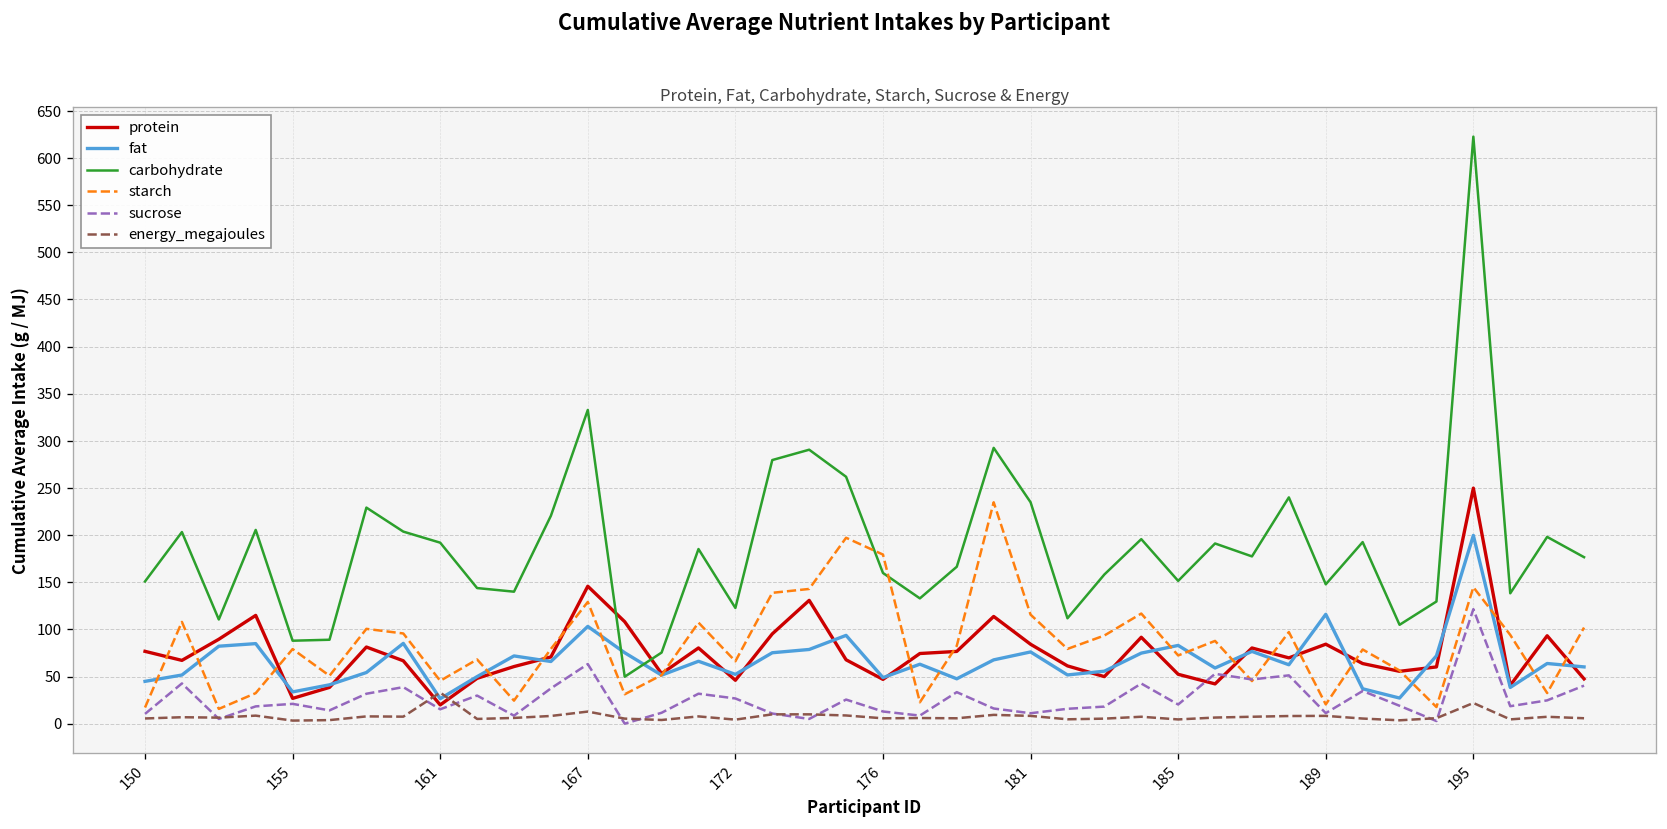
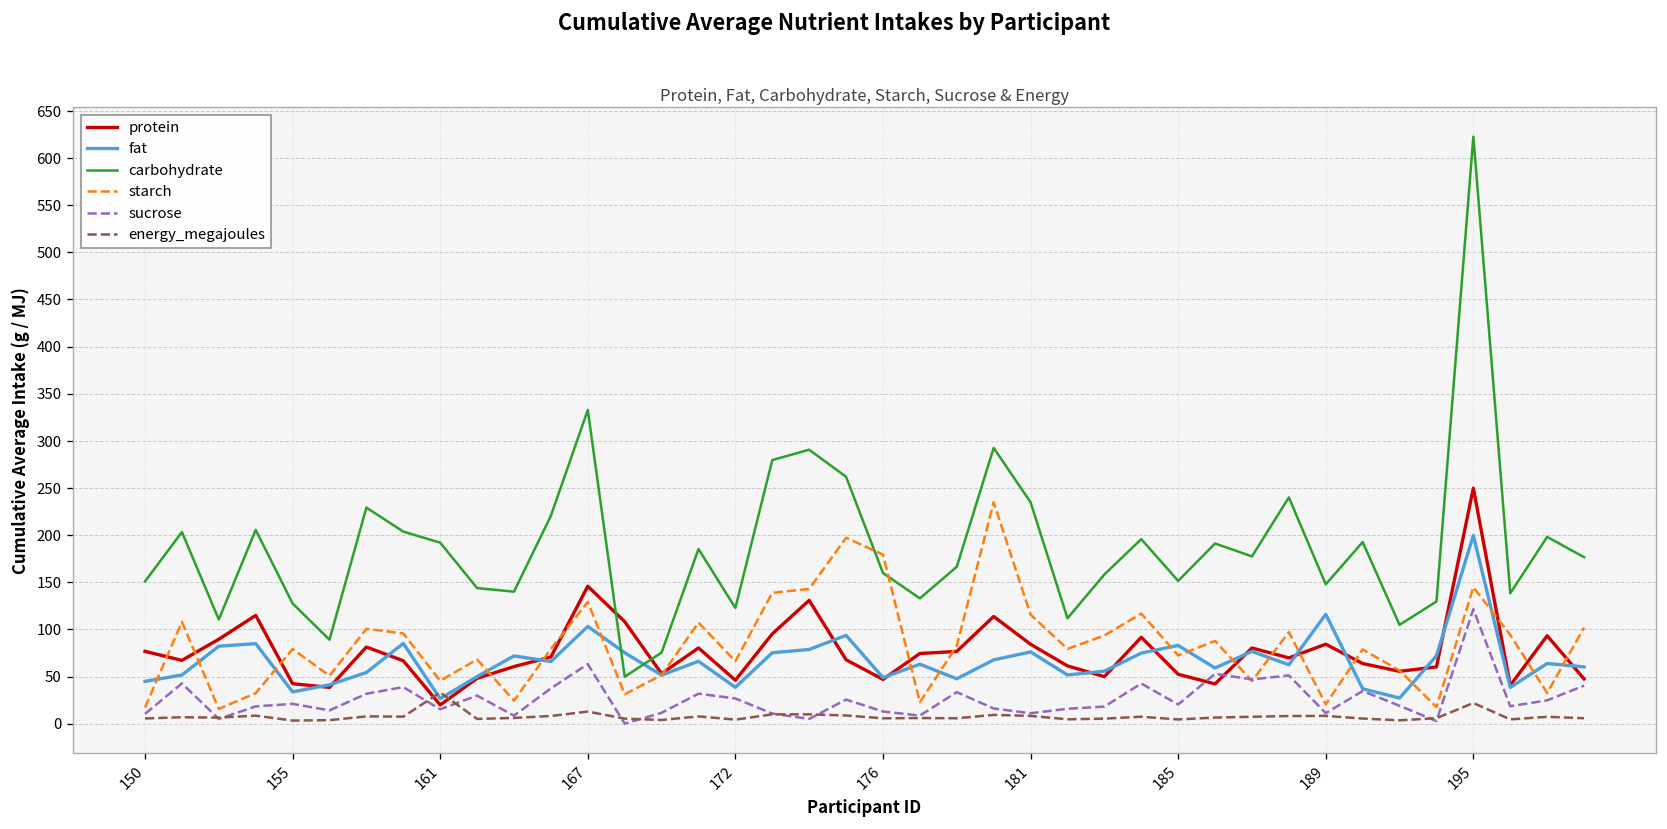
  {
    "protein": {
      "150": 80,
-     "155": 30,
+     "155": 40,
      "161": 20,
      "167": 150,
      "172": 50,
      "181": 80,
      "185": 50,
      "189": 80,
      "195": 250
    },
    "fat": {
      "150": 40,
      "155": 30,
      "161": 30,
      "167": 100,
-     "172": 50,
+     "172": 40,
      "181": 80,
      "185": 80,
      "189": 120,
      "195": 200
    },
    "carbohydrate": {
      "150": 150,
-     "155": 90,
+     "155": 130,
      "161": 190,
      "167": 330,
      "172": 120,
      "176": 160,
      "181": 230,
      "185": 150,
      "189": 150,
      "195": 620
    },
    "starch": {
      "150": 20,
      "155": 80,
      "161": 50,
      "167": 130,
      "172": 70,
      "176": 180,
      "181": 120,
      "185": 70,
      "189": 20,
      "195": 140
    },
    "sucrose": {
      "150": 10,
      "155": 20,
      "161": 20,
      "167": 60,
      "172": 30,
      "176": 10,
      "185": 20,
      "195": 120
    },
    "energy_megajoules": {
      "150": 10,
      "155": 0,
      "161": 30,
      "167": 10,
      "172": 0,
      "176": 10,
      "185": 0,
      "195": 20
    }
  }
